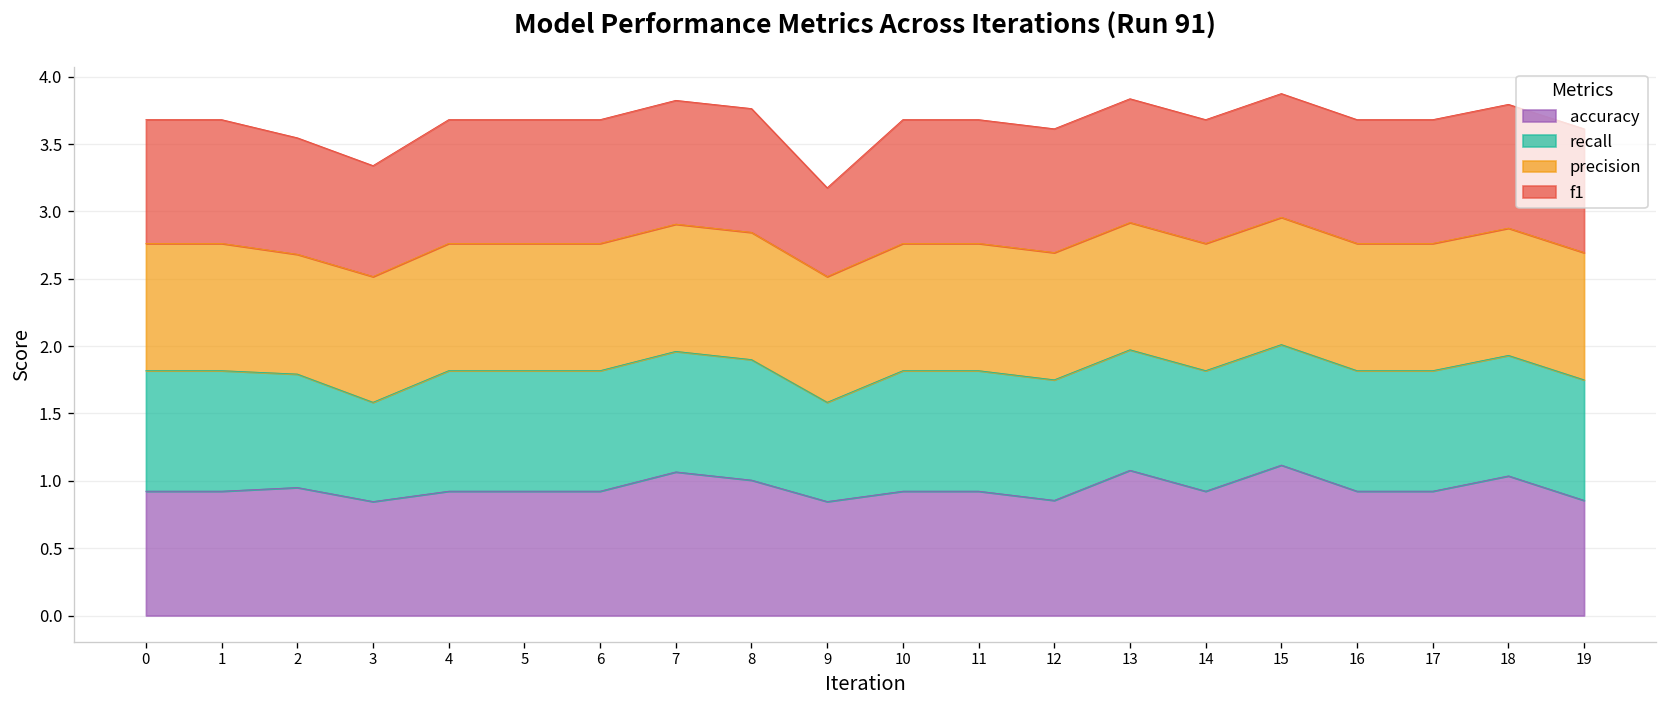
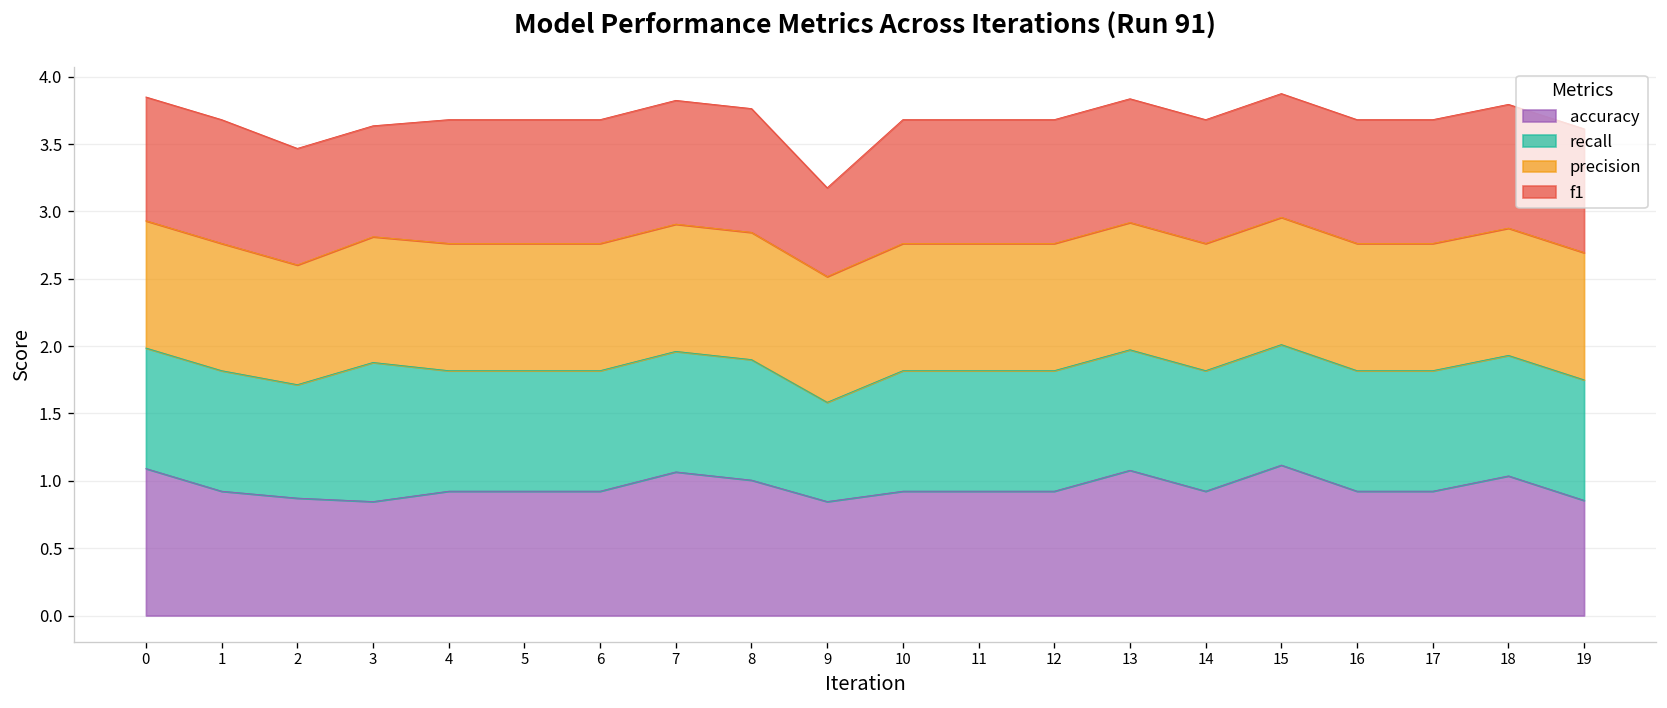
  {
    "accuracy": {
-     "0": 0.92,
+     "0": 1.09,
      "1": 0.92,
-     "2": 0.95,
+     "2": 0.87,
      "3": 0.85,
      "4": 0.92,
      "5": 0.92,
      "6": 0.92,
      "7": 1.07,
      "8": 1.01,
      "9": 0.85,
      "10": 0.92,
      "11": 0.92,
-     "12": 0.86,
+     "12": 0.92,
      "13": 1.08,
      "14": 0.92,
      "15": 1.12,
      "16": 0.92,
      "17": 0.92,
      "18": 1.04,
      "19": 0.85
    },
    "recall": {
      "0": 0.89,
      "1": 0.89,
      "2": 0.84,
-     "3": 0.74,
+     "3": 1.03,
      "4": 0.89,
      "5": 0.89,
      "6": 0.89,
      "7": 0.89,
      "8": 0.89,
      "9": 0.74,
      "10": 0.89,
      "11": 0.89,
      "12": 0.89,
      "13": 0.89,
      "14": 0.89,
      "15": 0.89,
      "16": 0.89,
      "17": 0.89,
      "18": 0.89,
      "19": 0.89
    },
    "precision": {
      "0": 0.94,
      "1": 0.94,
      "2": 0.89,
      "3": 0.93,
      "4": 0.94,
      "5": 0.94,
      "6": 0.94,
      "7": 0.94,
      "8": 0.94,
      "9": 0.93,
      "10": 0.94,
      "11": 0.94,
      "12": 0.94,
      "13": 0.94,
      "14": 0.94,
      "15": 0.94,
      "16": 0.94,
      "17": 0.94,
      "18": 0.94,
      "19": 0.94
    },
    "f1": {
      "0": 0.92,
      "1": 0.92,
      "2": 0.86,
      "3": 0.82,
      "4": 0.92,
      "5": 0.92,
      "6": 0.92,
      "7": 0.92,
      "8": 0.92,
      "9": 0.66,
      "10": 0.92,
      "11": 0.92,
      "12": 0.92,
      "13": 0.92,
      "14": 0.92,
      "15": 0.92,
      "16": 0.92,
      "17": 0.92,
      "18": 0.92
    }
  }
